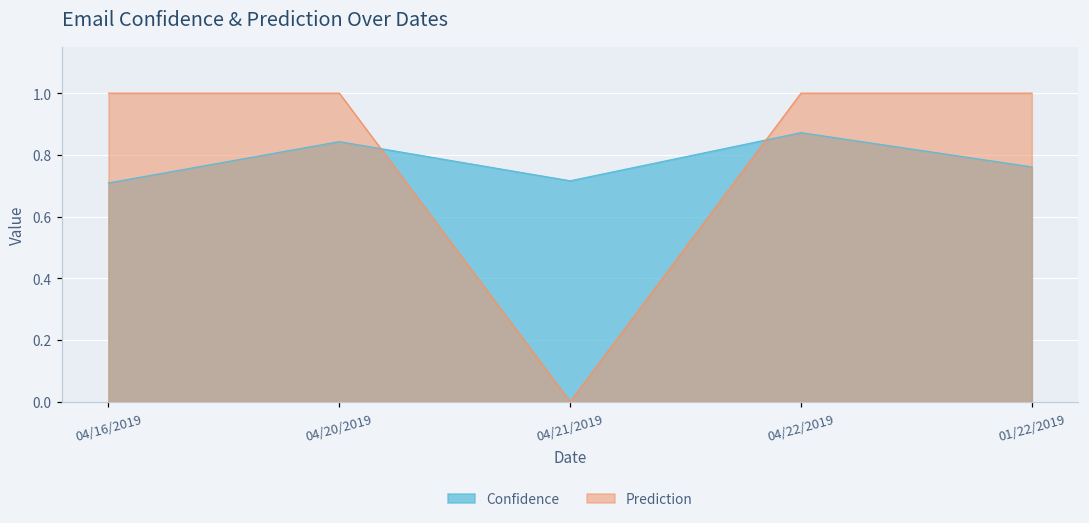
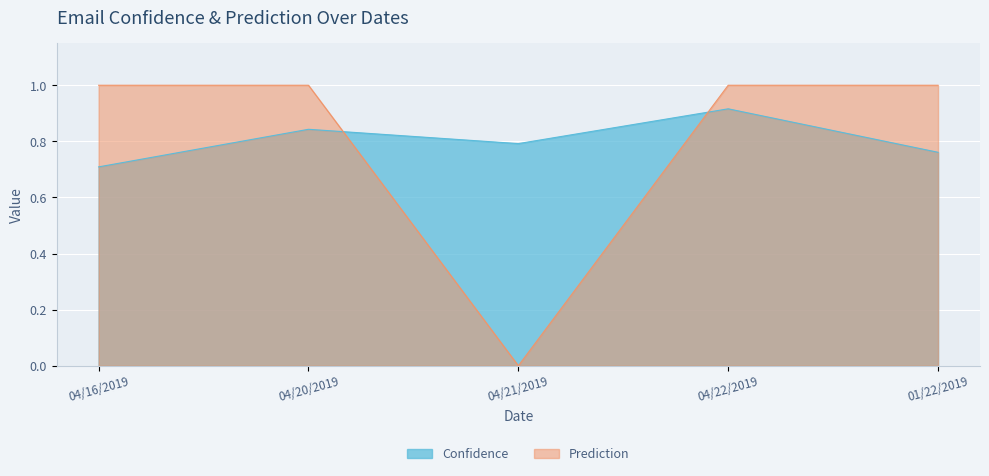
  {
    "Confidence": {
      "04/16/2019": 0.71,
      "04/20/2019": 0.84,
-     "04/21/2019": 0.72,
-     "04/22/2019": 0.87,
+     "04/21/2019": 0.79,
+     "04/22/2019": 0.92,
      "01/22/2019": 0.76
    },
    "Prediction": {
      "04/16/2019": 1.00,
      "04/20/2019": 1.00,
      "04/21/2019": 0.00,
      "04/22/2019": 1.00,
      "01/22/2019": 1.00
    }
  }
